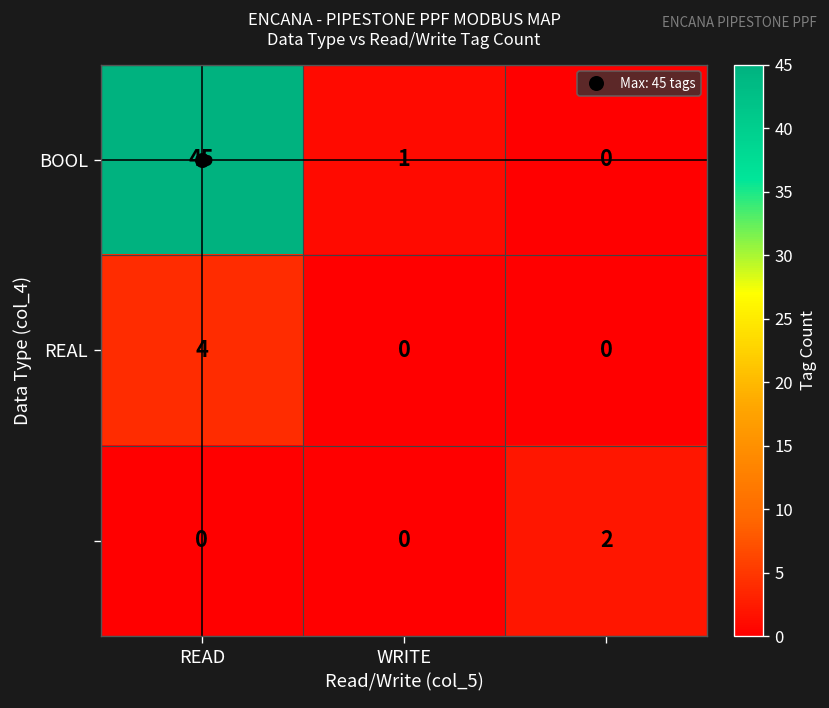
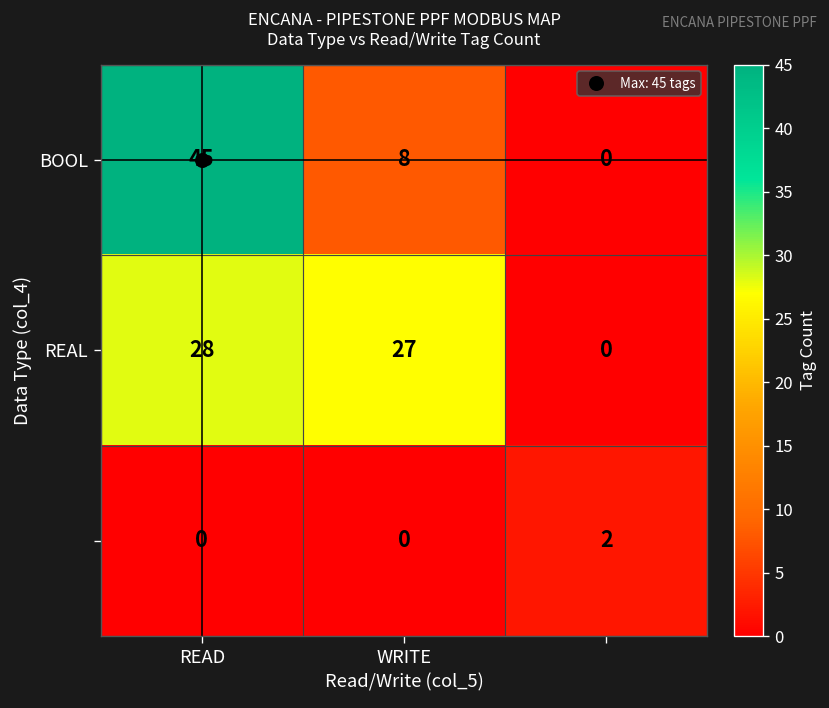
  {
    "BOOL": {
-     "WRITE": 1
+     "WRITE": 8
    },
    "REAL": {
-     "READ": 4,
-     "WRITE": 0
+     "READ": 28,
+     "WRITE": 27
    }
  }
